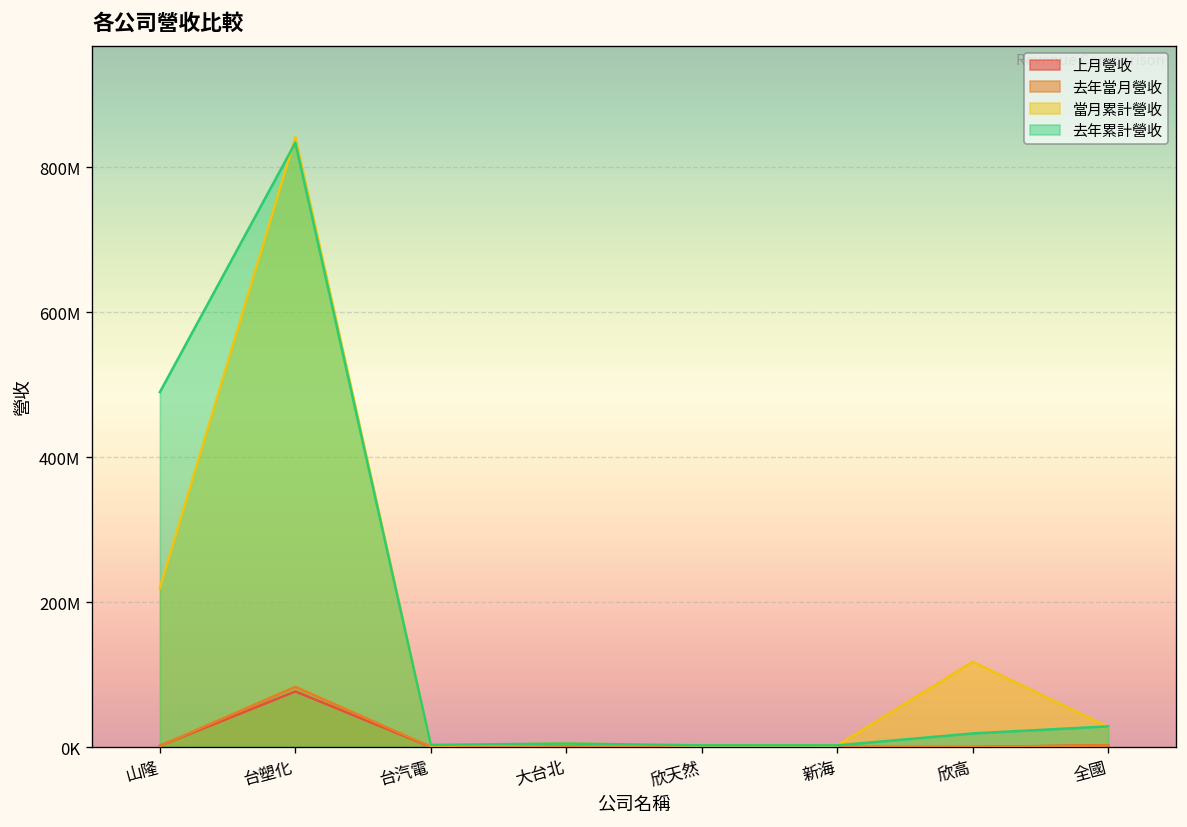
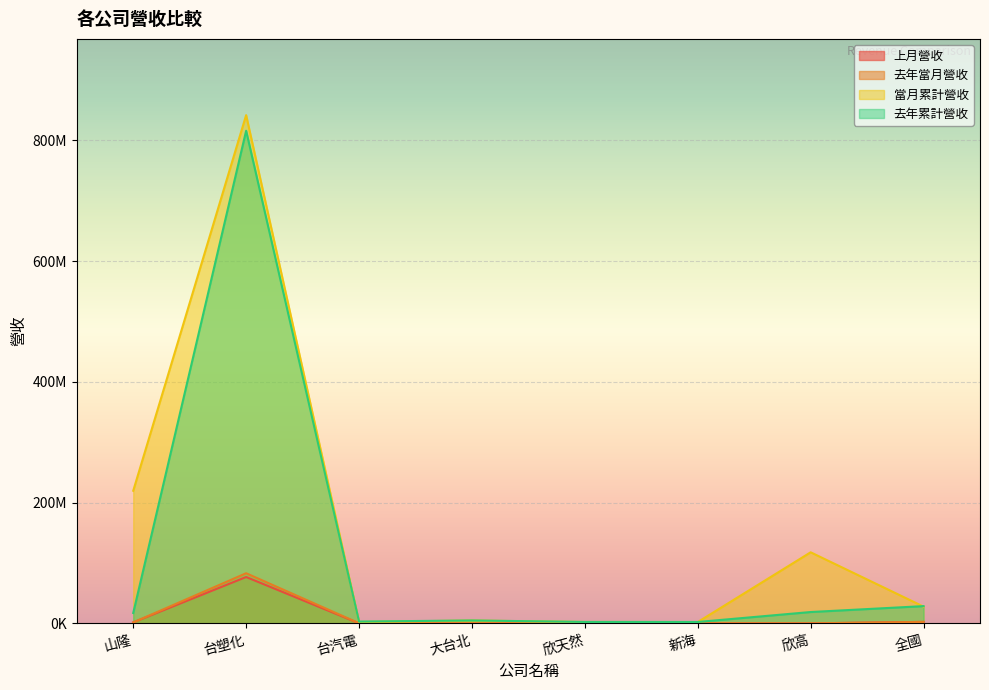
  {
    "當月累計營收": {
      "山隆": 220000000,
      "台塑化": 840000000,
      "欣高": 120000000
    },
    "去年累計營收": {
-     "山隆": 490000000,
-     "台塑化": 830000000,
+     "山隆": 20000000,
+     "台塑化": 820000000,
      "欣高": 20000000
    }
  }
